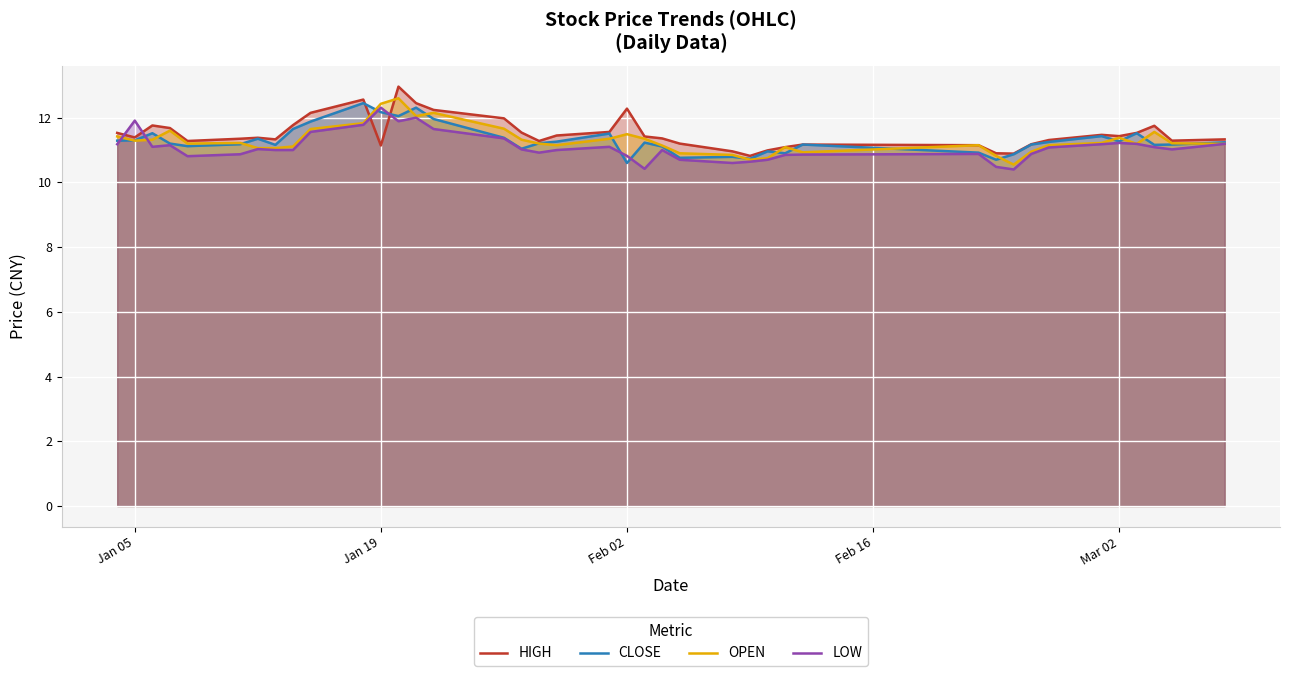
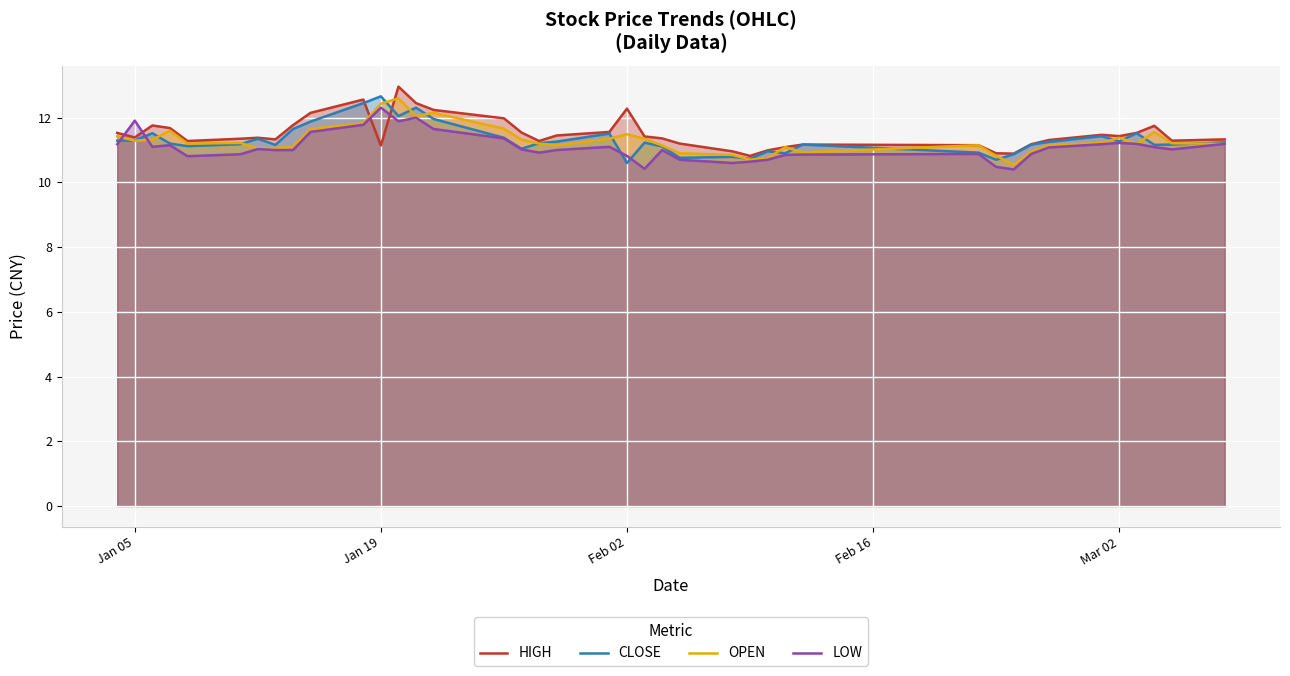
  {
    "HIGH": {
      "Jan 05": 11.4,
      "Jan 19": 11.1,
      "Feb 02": 12.3
    },
    "CLOSE": {
-     "Jan 19": 12.2,
+     "Jan 19": 12.7,
      "Feb 02": 10.6
    },
    "OPEN": {
      "Jan 19": 12.4,
      "Feb 02": 11.5
    },
    "LOW": {
      "Jan 05": 11.9,
      "Jan 19": 12.3,
      "Feb 02": 10.8
    }
  }
